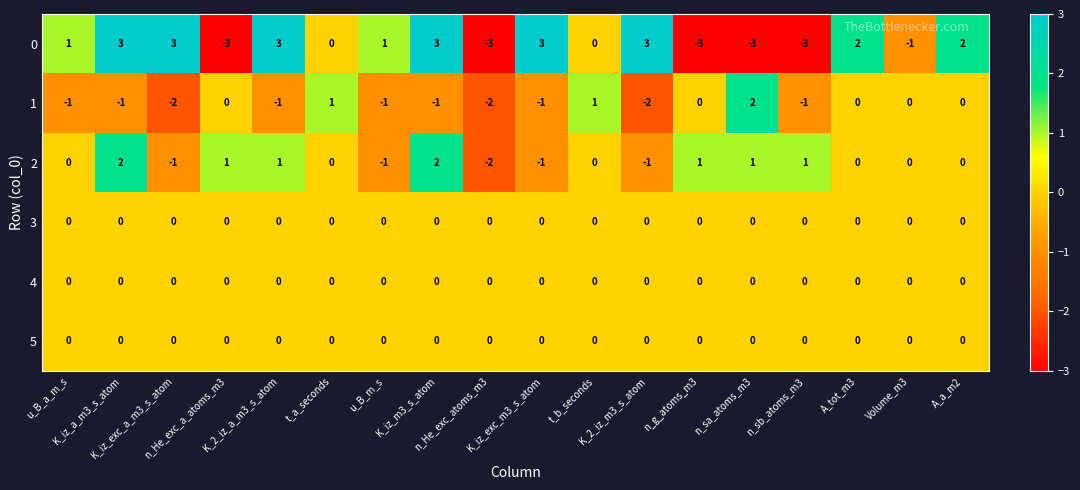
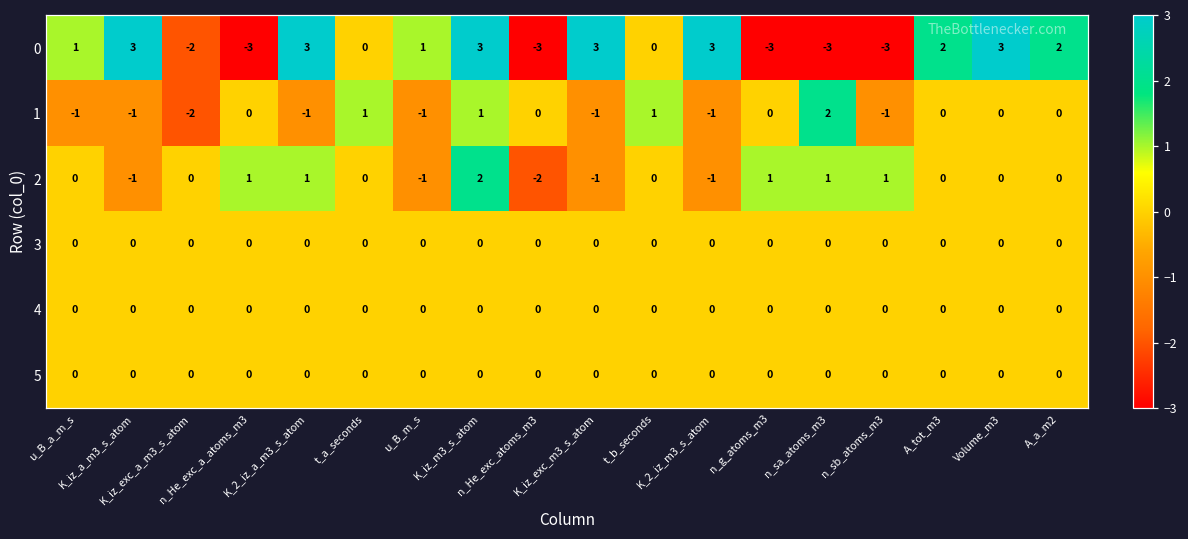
  {
    "0": {
      "u_B_a_m_s": 1,
      "K_iz_a_m3_s_atom": 3,
-     "K_iz_exc_a_m3_s_atom": 3,
+     "K_iz_exc_a_m3_s_atom": -2,
      "n_He_exc_a_atoms_m3": -3,
      "K_2_iz_a_m3_s_atom": 3,
      "t_a_seconds": 0,
      "u_B_m_s": 1,
      "K_iz_m3_s_atom": 3,
      "n_He_exc_atoms_m3": -3,
      "K_iz_exc_m3_s_atom": 3,
      "t_b_seconds": 0,
      "K_2_iz_m3_s_atom": 3,
      "n_g_atoms_m3": -3,
      "n_sa_atoms_m3": -3,
      "n_sb_atoms_m3": -3,
      "A_tot_m3": 2,
-     "Volume_m3": -1,
+     "Volume_m3": 3,
      "A_a_m2": 2
    },
    "1": {
      "u_B_a_m_s": -1,
      "K_iz_a_m3_s_atom": -1,
      "K_iz_exc_a_m3_s_atom": -2,
      "n_He_exc_a_atoms_m3": 0,
      "K_2_iz_a_m3_s_atom": -1,
      "t_a_seconds": 1,
      "u_B_m_s": -1,
-     "K_iz_m3_s_atom": -1,
-     "n_He_exc_atoms_m3": -2,
+     "K_iz_m3_s_atom": 1,
+     "n_He_exc_atoms_m3": 0,
      "K_iz_exc_m3_s_atom": -1,
      "t_b_seconds": 1,
-     "K_2_iz_m3_s_atom": -2,
+     "K_2_iz_m3_s_atom": -1,
      "n_g_atoms_m3": 0,
      "n_sa_atoms_m3": 2,
      "n_sb_atoms_m3": -1,
      "A_tot_m3": 0,
      "Volume_m3": 0,
      "A_a_m2": 0
    },
    "2": {
      "u_B_a_m_s": 0,
-     "K_iz_a_m3_s_atom": 2,
-     "K_iz_exc_a_m3_s_atom": -1,
+     "K_iz_a_m3_s_atom": -1,
+     "K_iz_exc_a_m3_s_atom": 0,
      "n_He_exc_a_atoms_m3": 1,
      "K_2_iz_a_m3_s_atom": 1,
      "t_a_seconds": 0,
      "u_B_m_s": -1,
      "K_iz_m3_s_atom": 2,
      "n_He_exc_atoms_m3": -2,
      "K_iz_exc_m3_s_atom": -1,
      "t_b_seconds": 0,
      "K_2_iz_m3_s_atom": -1,
      "n_g_atoms_m3": 1,
      "n_sa_atoms_m3": 1,
      "n_sb_atoms_m3": 1,
      "A_tot_m3": 0,
      "Volume_m3": 0,
      "A_a_m2": 0
    },
    "3": {
      "u_B_a_m_s": 0,
      "K_iz_a_m3_s_atom": 0,
      "K_iz_exc_a_m3_s_atom": 0,
      "n_He_exc_a_atoms_m3": 0,
      "K_2_iz_a_m3_s_atom": 0,
      "t_a_seconds": 0,
      "u_B_m_s": 0,
      "K_iz_m3_s_atom": 0,
      "n_He_exc_atoms_m3": 0,
      "K_iz_exc_m3_s_atom": 0,
      "t_b_seconds": 0,
      "K_2_iz_m3_s_atom": 0,
      "n_g_atoms_m3": 0,
      "n_sa_atoms_m3": 0,
      "n_sb_atoms_m3": 0,
      "A_tot_m3": 0,
      "Volume_m3": 0,
      "A_a_m2": 0
    },
    "4": {
      "u_B_a_m_s": 0,
      "K_iz_a_m3_s_atom": 0,
      "K_iz_exc_a_m3_s_atom": 0,
      "n_He_exc_a_atoms_m3": 0,
      "K_2_iz_a_m3_s_atom": 0,
      "t_a_seconds": 0,
      "u_B_m_s": 0,
      "K_iz_m3_s_atom": 0,
      "n_He_exc_atoms_m3": 0,
      "K_iz_exc_m3_s_atom": 0,
      "t_b_seconds": 0,
      "K_2_iz_m3_s_atom": 0,
      "n_g_atoms_m3": 0,
      "n_sa_atoms_m3": 0,
      "n_sb_atoms_m3": 0,
      "A_tot_m3": 0,
      "Volume_m3": 0,
      "A_a_m2": 0
    },
    "5": {
      "u_B_a_m_s": 0,
      "K_iz_a_m3_s_atom": 0,
      "K_iz_exc_a_m3_s_atom": 0,
      "n_He_exc_a_atoms_m3": 0,
      "K_2_iz_a_m3_s_atom": 0,
      "t_a_seconds": 0,
      "u_B_m_s": 0,
      "K_iz_m3_s_atom": 0,
      "n_He_exc_atoms_m3": 0,
      "K_iz_exc_m3_s_atom": 0,
      "t_b_seconds": 0,
      "K_2_iz_m3_s_atom": 0,
      "n_g_atoms_m3": 0,
      "n_sa_atoms_m3": 0,
      "n_sb_atoms_m3": 0,
      "A_tot_m3": 0,
      "Volume_m3": 0,
      "A_a_m2": 0
    }
  }
